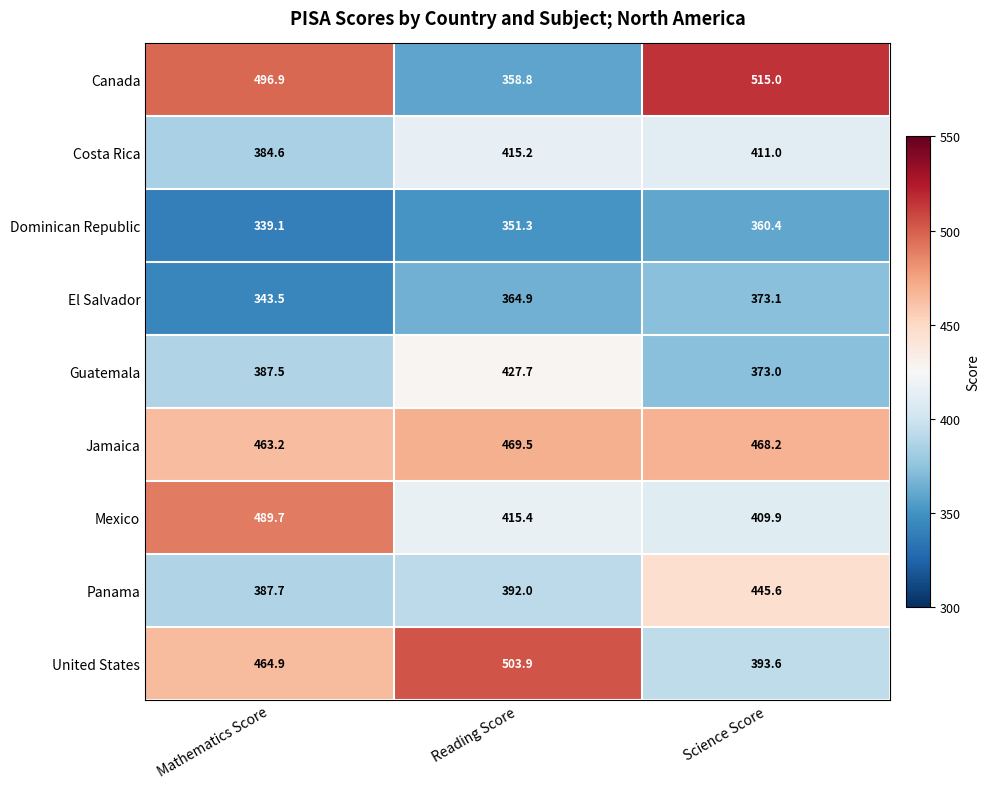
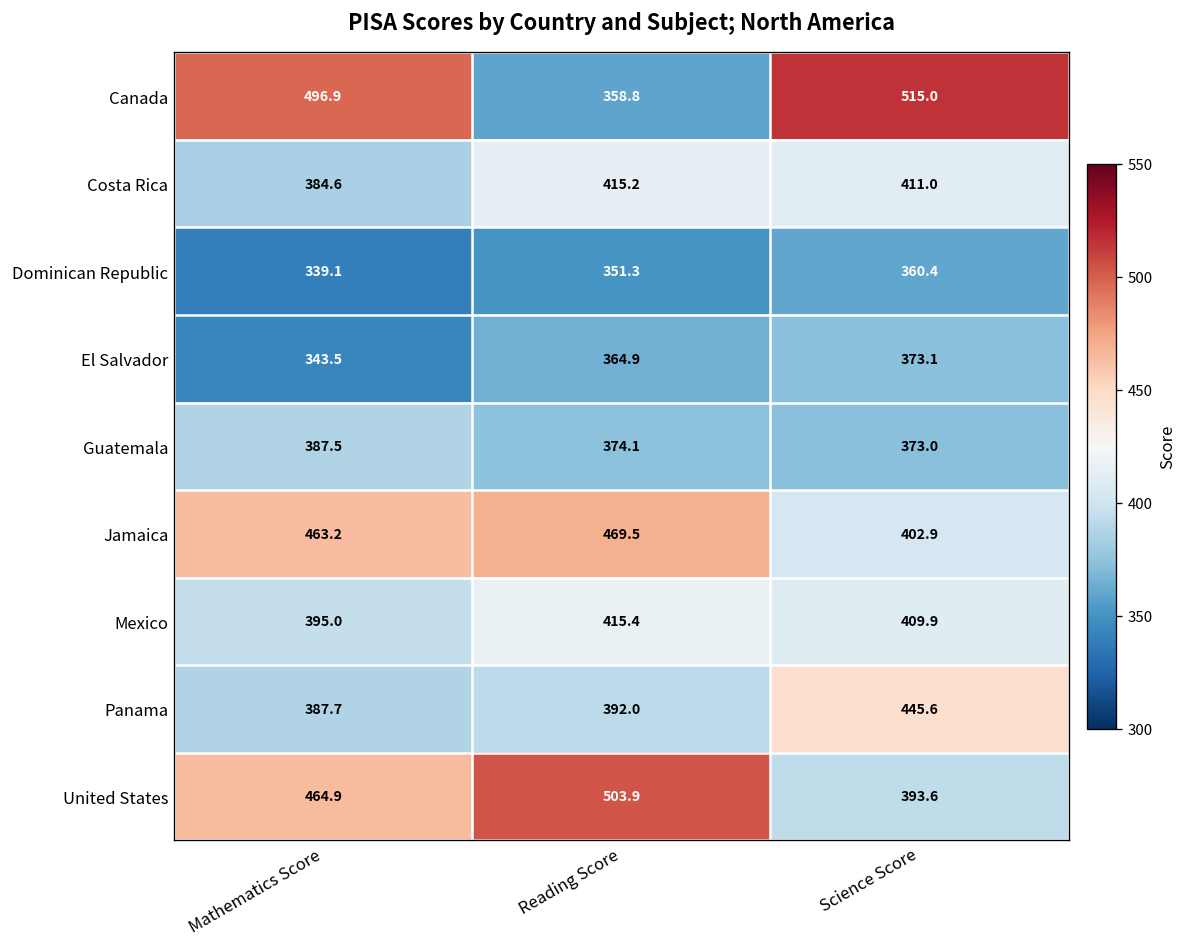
  {
    "Canada": {
      "Mathematics Score": 496.9,
      "Reading Score": 358.8,
      "Science Score": 515.0
    },
    "Costa Rica": {
      "Mathematics Score": 384.6,
      "Reading Score": 415.2,
      "Science Score": 411.0
    },
    "Dominican Republic": {
      "Mathematics Score": 339.1,
      "Reading Score": 351.3,
      "Science Score": 360.4
    },
    "El Salvador": {
      "Mathematics Score": 343.5,
      "Reading Score": 364.9,
      "Science Score": 373.1
    },
    "Guatemala": {
      "Mathematics Score": 387.5,
-     "Reading Score": 427.7,
+     "Reading Score": 374.1,
      "Science Score": 373.0
    },
    "Jamaica": {
      "Mathematics Score": 463.2,
      "Reading Score": 469.5,
-     "Science Score": 468.2
+     "Science Score": 402.9
    },
    "Mexico": {
-     "Mathematics Score": 489.7,
+     "Mathematics Score": 395.0,
      "Reading Score": 415.4,
      "Science Score": 409.9
    },
    "Panama": {
      "Mathematics Score": 387.7,
      "Reading Score": 392.0,
      "Science Score": 445.6
    },
    "United States": {
      "Mathematics Score": 464.9,
      "Reading Score": 503.9,
      "Science Score": 393.6
    }
  }
